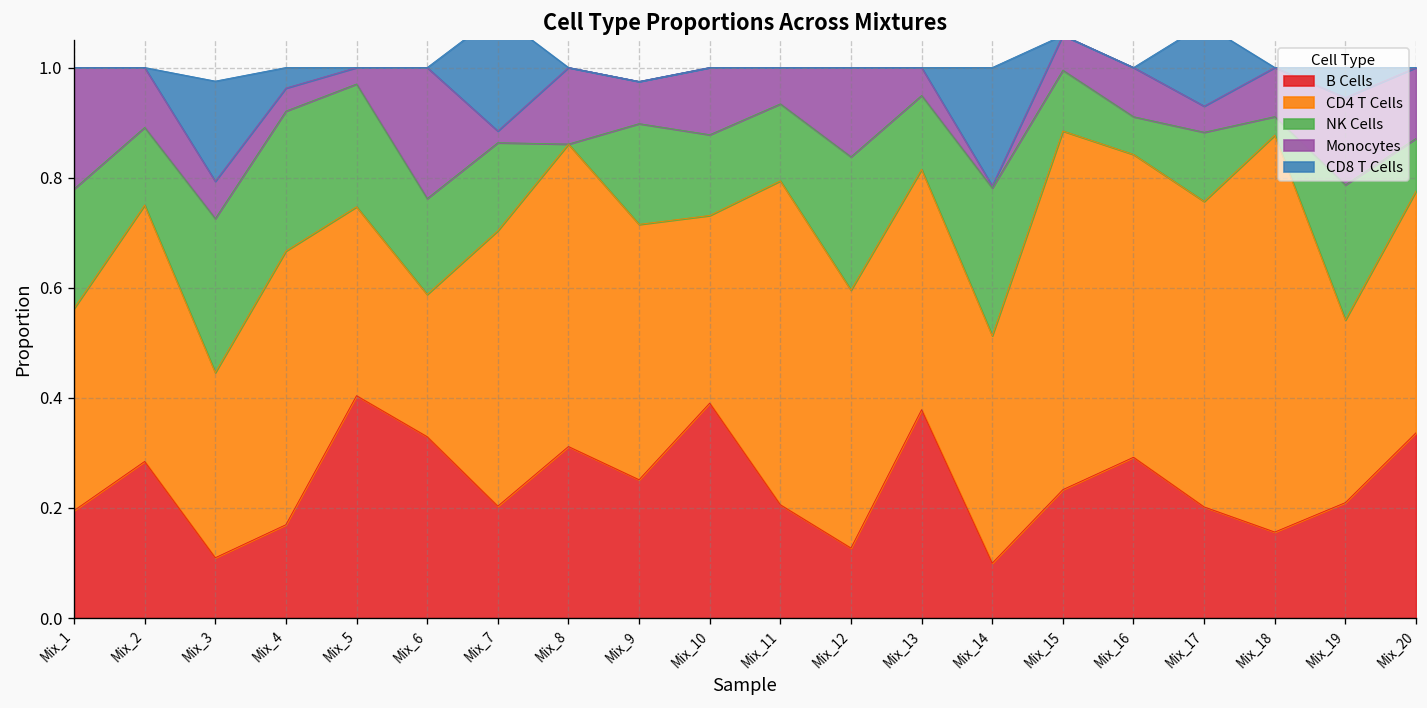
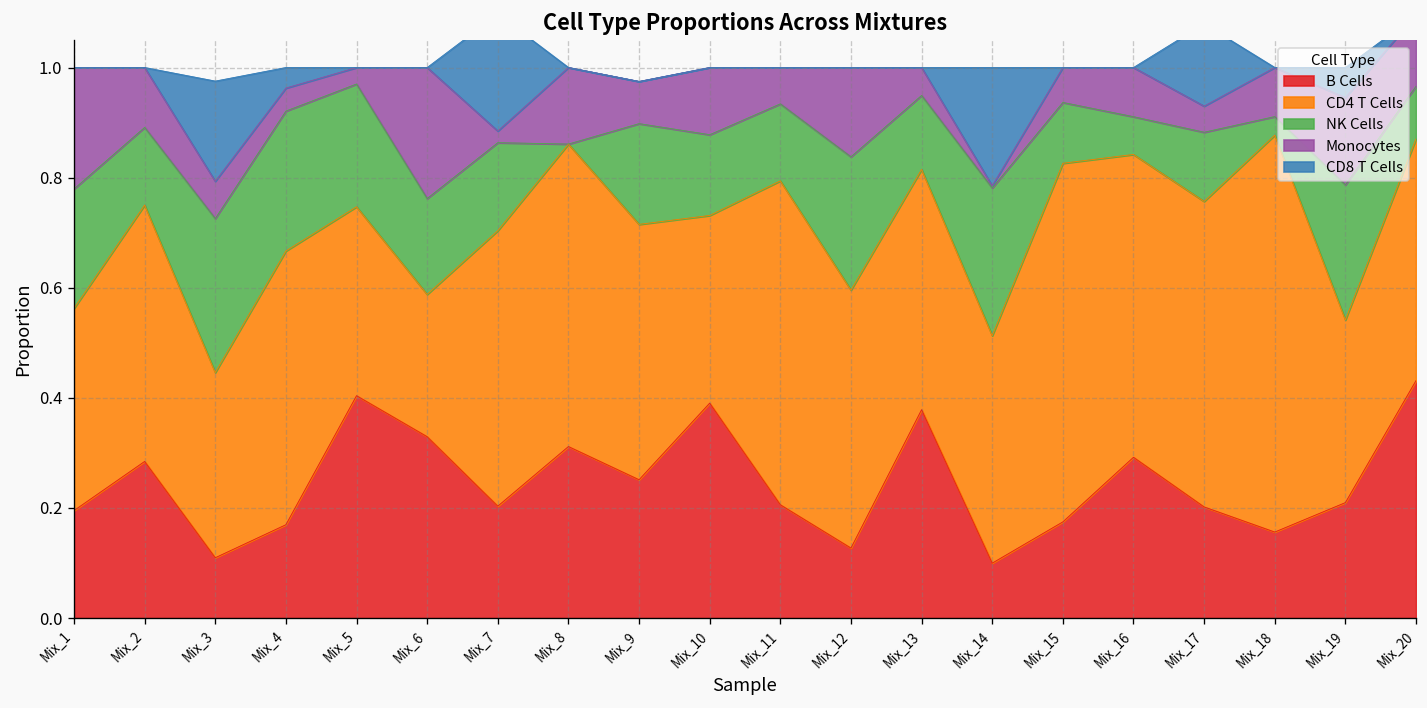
  {
    "B Cells": {
      "Mix_1": 0.20,
      "Mix_2": 0.28,
      "Mix_3": 0.11,
      "Mix_4": 0.17,
      "Mix_5": 0.40,
      "Mix_6": 0.33,
      "Mix_7": 0.20,
      "Mix_8": 0.31,
      "Mix_9": 0.25,
      "Mix_10": 0.39,
      "Mix_11": 0.21,
      "Mix_12": 0.13,
      "Mix_13": 0.38,
      "Mix_14": 0.10,
-     "Mix_15": 0.23,
+     "Mix_15": 0.17,
      "Mix_16": 0.29,
      "Mix_17": 0.20,
      "Mix_18": 0.16,
      "Mix_19": 0.21,
-     "Mix_20": 0.34
+     "Mix_20": 0.43
    },
    "CD4 T Cells": {
      "Mix_1": 0.37,
      "Mix_2": 0.47,
      "Mix_3": 0.34,
      "Mix_4": 0.50,
      "Mix_5": 0.34,
      "Mix_6": 0.26,
      "Mix_7": 0.50,
      "Mix_9": 0.46,
      "Mix_10": 0.34,
      "Mix_11": 0.59,
      "Mix_12": 0.47,
      "Mix_13": 0.44,
      "Mix_14": 0.41,
      "Mix_15": 0.65,
      "Mix_16": 0.55,
      "Mix_17": 0.56,
      "Mix_18": 0.72,
      "Mix_19": 0.33,
      "Mix_20": 0.44
    },
    "NK Cells": {
      "Mix_1": 0.22,
      "Mix_2": 0.14,
      "Mix_3": 0.28,
      "Mix_4": 0.25,
      "Mix_5": 0.22,
      "Mix_6": 0.17,
      "Mix_7": 0.16,
      "Mix_9": 0.18,
      "Mix_10": 0.15,
      "Mix_11": 0.14,
      "Mix_12": 0.24,
      "Mix_13": 0.13,
      "Mix_15": 0.11,
      "Mix_16": 0.07,
      "Mix_17": 0.13,
      "Mix_18": 0.03,
      "Mix_20": 0.10
    },
    "Monocytes": {
      "Mix_3": 0.07,
      "Mix_4": 0.04,
      "Mix_7": 0.02,
      "Mix_17": 0.05
    },
    "CD8 T Cells": {
      "Mix_3": 0.18,
      "Mix_4": 0.04,
      "Mix_14": 0.21
    }
  }
